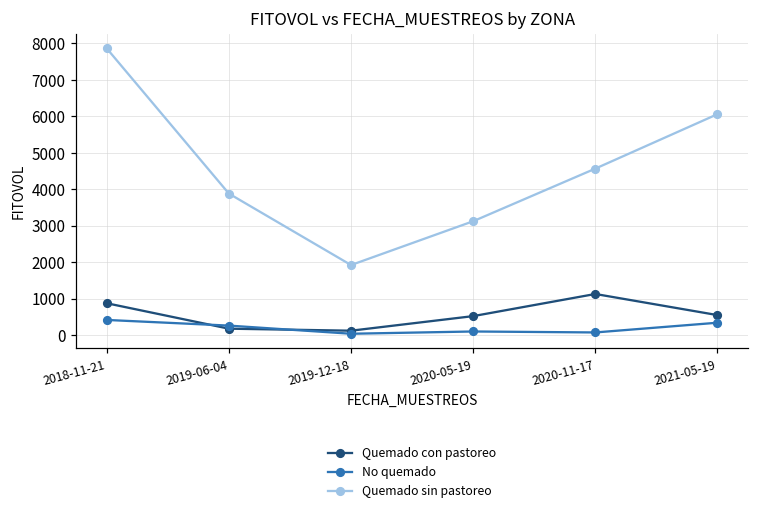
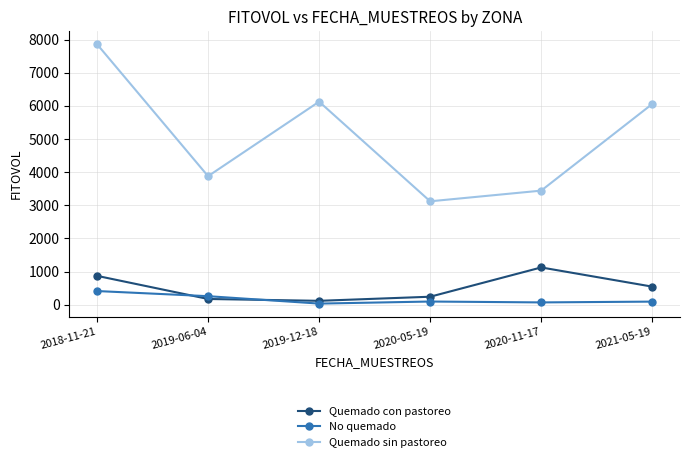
  {
    "Quemado con pastoreo": {
      "2018-11-21": 900,
      "2019-06-04": 200,
      "2019-12-18": 100,
-     "2020-05-19": 500,
+     "2020-05-19": 200,
      "2020-11-17": 1100,
      "2021-05-19": 500
    },
    "No quemado": {
      "2018-11-21": 400,
      "2019-06-04": 300,
      "2019-12-18": 0,
      "2020-05-19": 100,
      "2020-11-17": 100,
-     "2021-05-19": 300
+     "2021-05-19": 100
    },
    "Quemado sin pastoreo": {
      "2018-11-21": 7900,
      "2019-06-04": 3900,
-     "2019-12-18": 1900,
+     "2019-12-18": 6100,
      "2020-05-19": 3100,
-     "2020-11-17": 4600,
+     "2020-11-17": 3400,
      "2021-05-19": 6100
    }
  }
